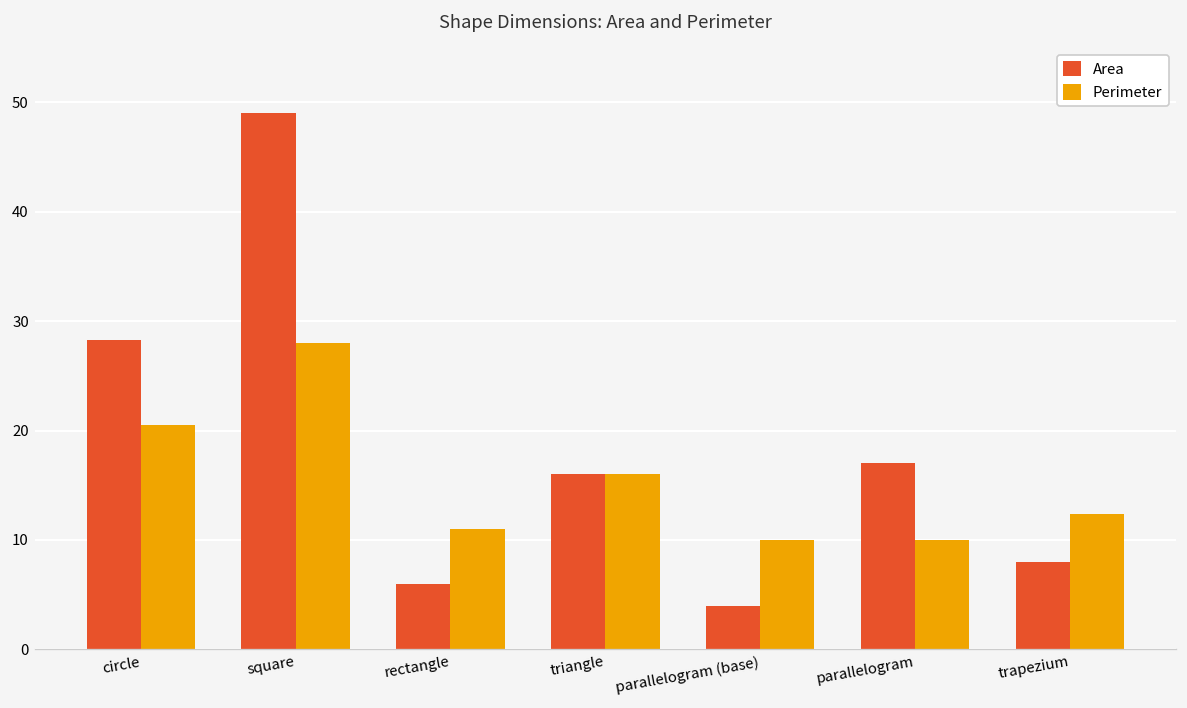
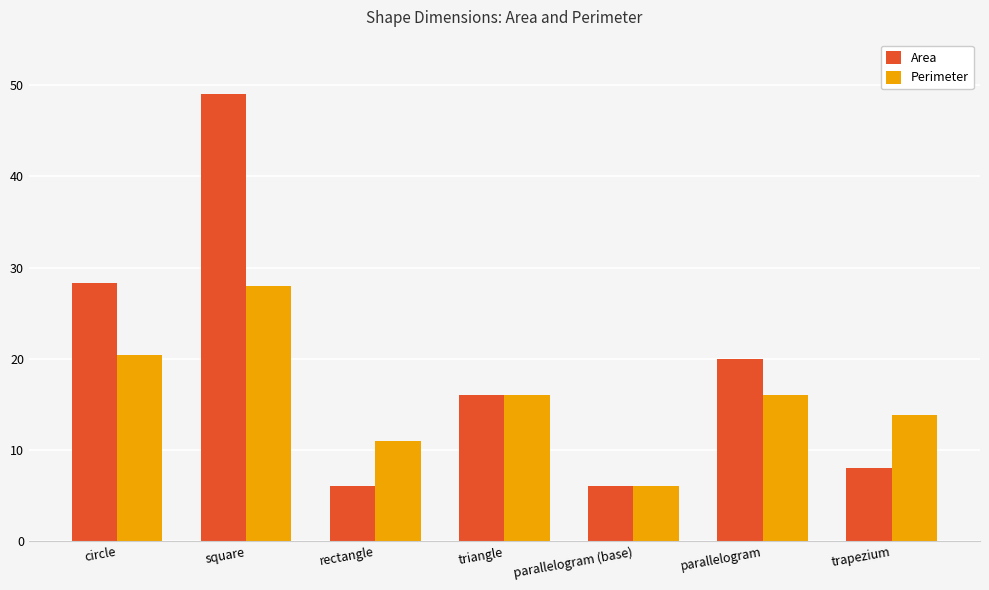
  {
    "Area": {
      "circle": 28,
      "square": 49,
      "rectangle": 6,
      "triangle": 16,
-     "parallelogram (base)": 4,
-     "parallelogram": 17,
+     "parallelogram (base)": 6,
+     "parallelogram": 20,
      "trapezium": 8
    },
    "Perimeter": {
      "circle": 20,
      "square": 28,
      "rectangle": 11,
      "triangle": 16,
-     "parallelogram (base)": 10,
-     "parallelogram": 10,
-     "trapezium": 12
+     "parallelogram (base)": 6,
+     "parallelogram": 16,
+     "trapezium": 14
    }
  }
